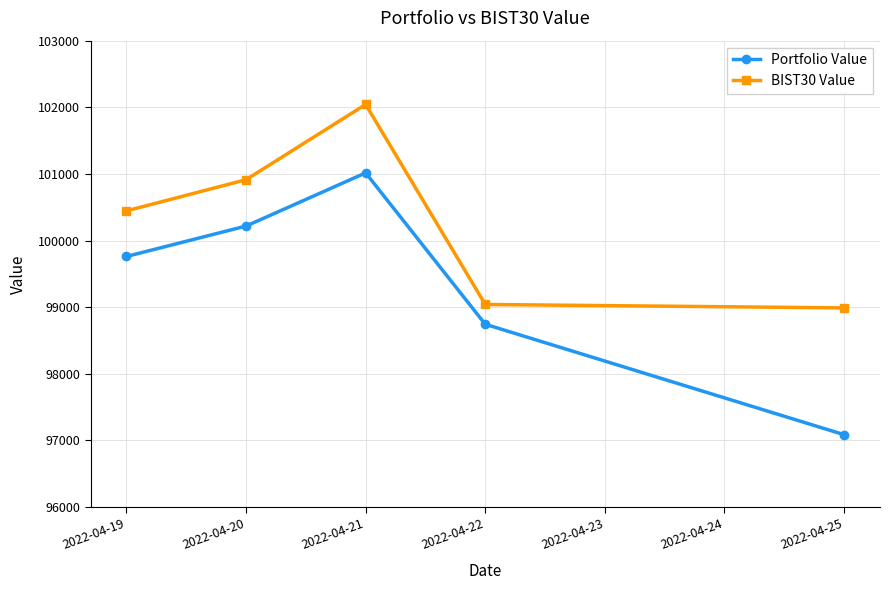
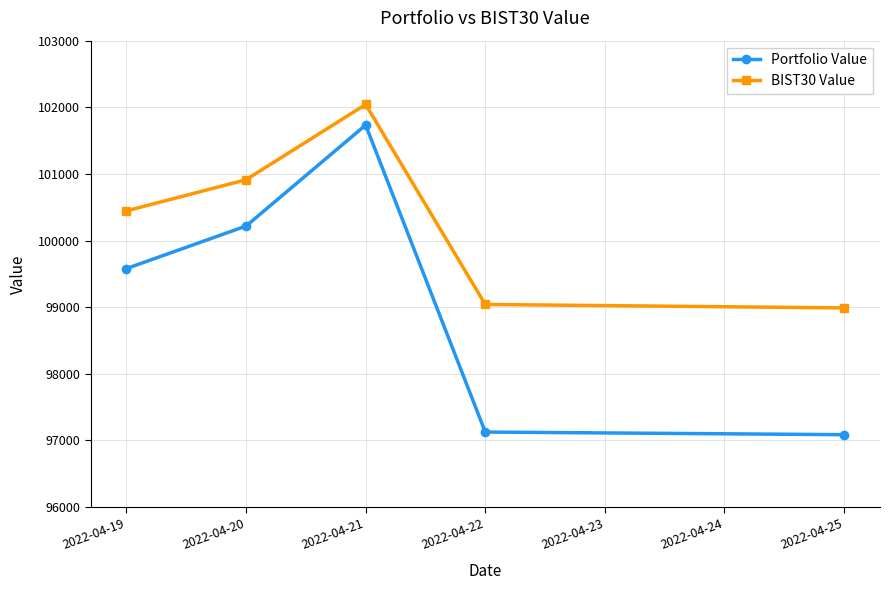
  {
    "Portfolio Value": {
-     "2022-04-19": 99800,
+     "2022-04-19": 99600,
      "2022-04-20": 100200,
-     "2022-04-21": 101000,
-     "2022-04-22": 98700,
+     "2022-04-21": 101700,
+     "2022-04-22": 97100,
      "2022-04-25": 97100
    },
    "BIST30 Value": {
      "2022-04-19": 100400,
      "2022-04-20": 100900,
      "2022-04-21": 102000,
      "2022-04-22": 99000,
      "2022-04-25": 99000
    }
  }
